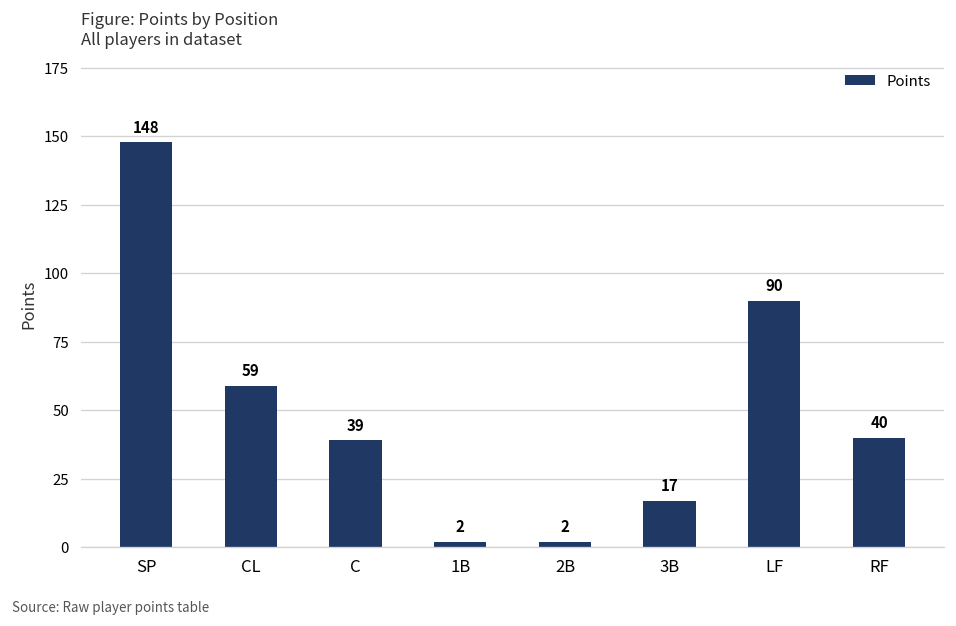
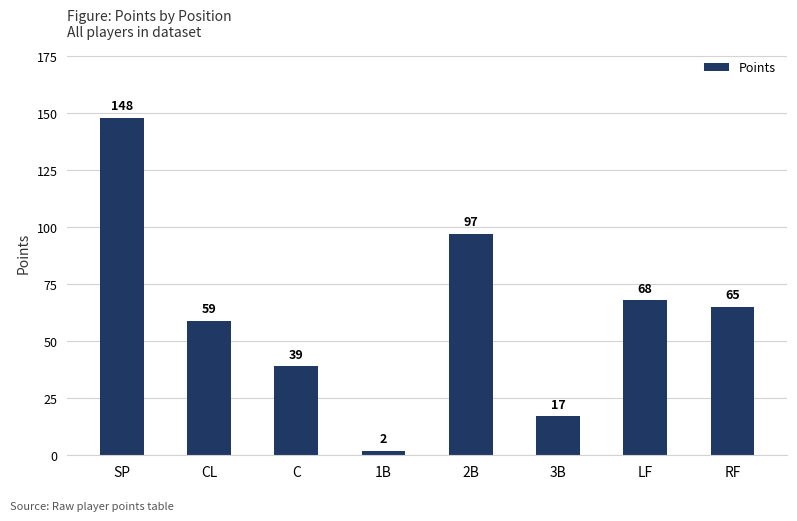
  {
    "SP": 148,
    "CL": 59,
    "C": 39,
    "1B": 2,
-   "2B": 2,
+   "2B": 97,
    "3B": 17,
-   "LF": 90,
-   "RF": 40
+   "LF": 68,
+   "RF": 65
  }
